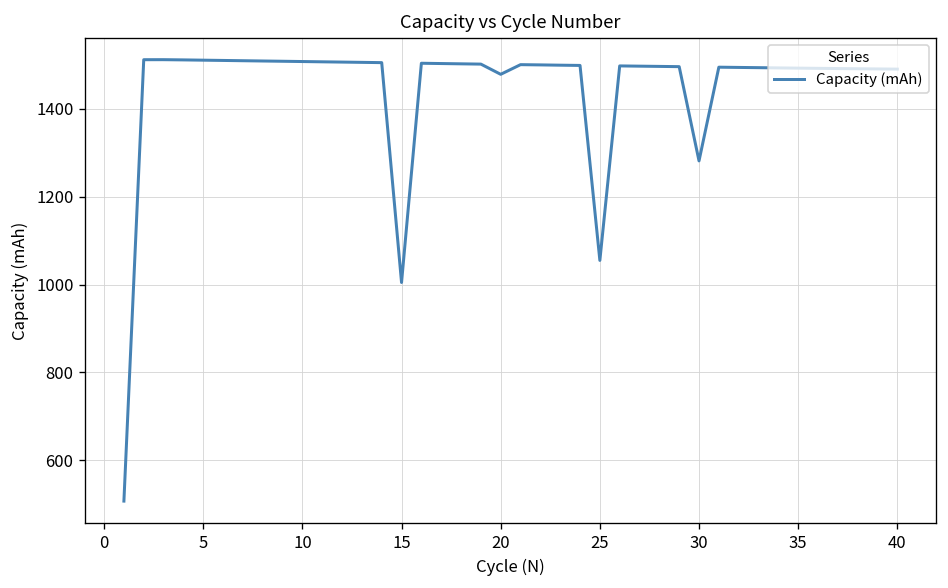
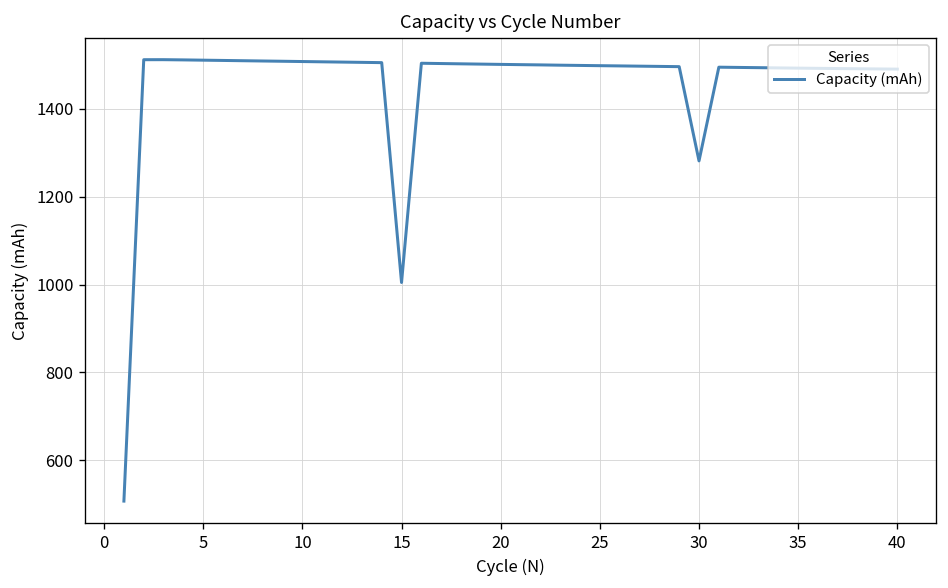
  {
    "5": 1510,
    "10": 1510,
    "15": 1000,
-   "20": 1480,
-   "25": 1050,
+   "20": 1500,
+   "25": 1500,
    "30": 1280
  }
